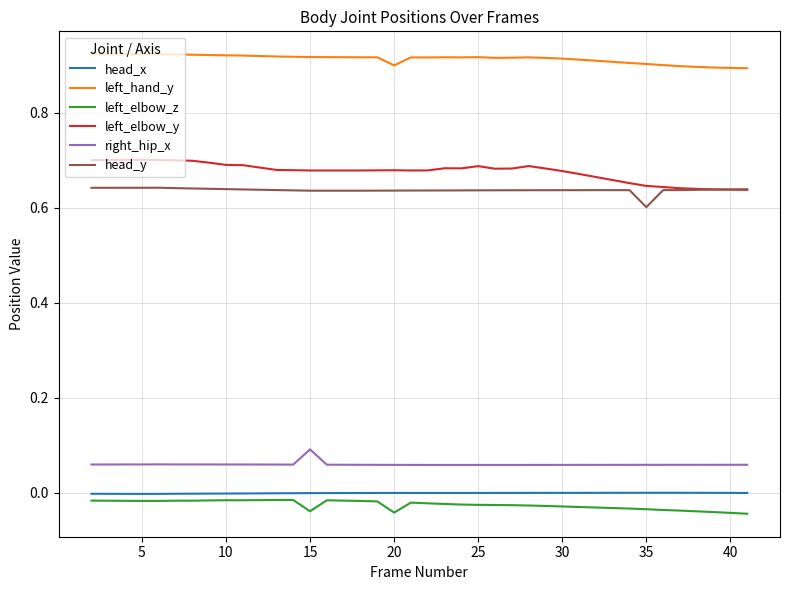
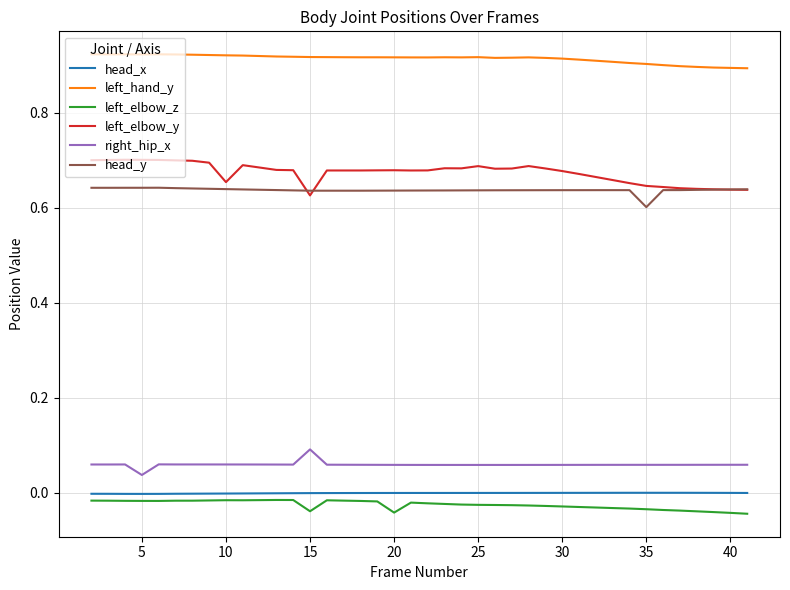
  {
    "head_x": {
      "5": 0.00,
      "10": 0.00,
      "15": 0.00,
      "20": 0.00,
      "25": 0.00,
      "30": 0.00,
      "35": 0.00,
      "40": 0.00
    },
    "left_hand_y": {
      "10": 0.92,
      "15": 0.92,
-     "20": 0.90,
+     "20": 0.92,
      "25": 0.92,
      "30": 0.91,
      "35": 0.90,
      "40": 0.89
    },
    "left_elbow_z": {
      "5": -0.02,
      "10": -0.02,
      "15": -0.04,
      "20": -0.04,
      "25": -0.03,
      "30": -0.03,
      "35": -0.03,
      "40": -0.04
    },
    "left_elbow_y": {
-     "10": 0.69,
-     "15": 0.68,
+     "10": 0.65,
+     "15": 0.63,
      "20": 0.68,
      "25": 0.69,
      "30": 0.68,
      "35": 0.65
    },
    "right_hip_x": {
-     "5": 0.06,
+     "5": 0.04,
      "10": 0.06,
      "15": 0.09,
      "20": 0.06,
      "25": 0.06,
      "30": 0.06,
      "35": 0.06,
      "40": 0.06
    },
    "head_y": {
      "5": 0.64,
      "10": 0.64,
      "15": 0.64,
      "20": 0.64,
      "25": 0.64,
      "30": 0.64,
      "35": 0.60
    }
  }
